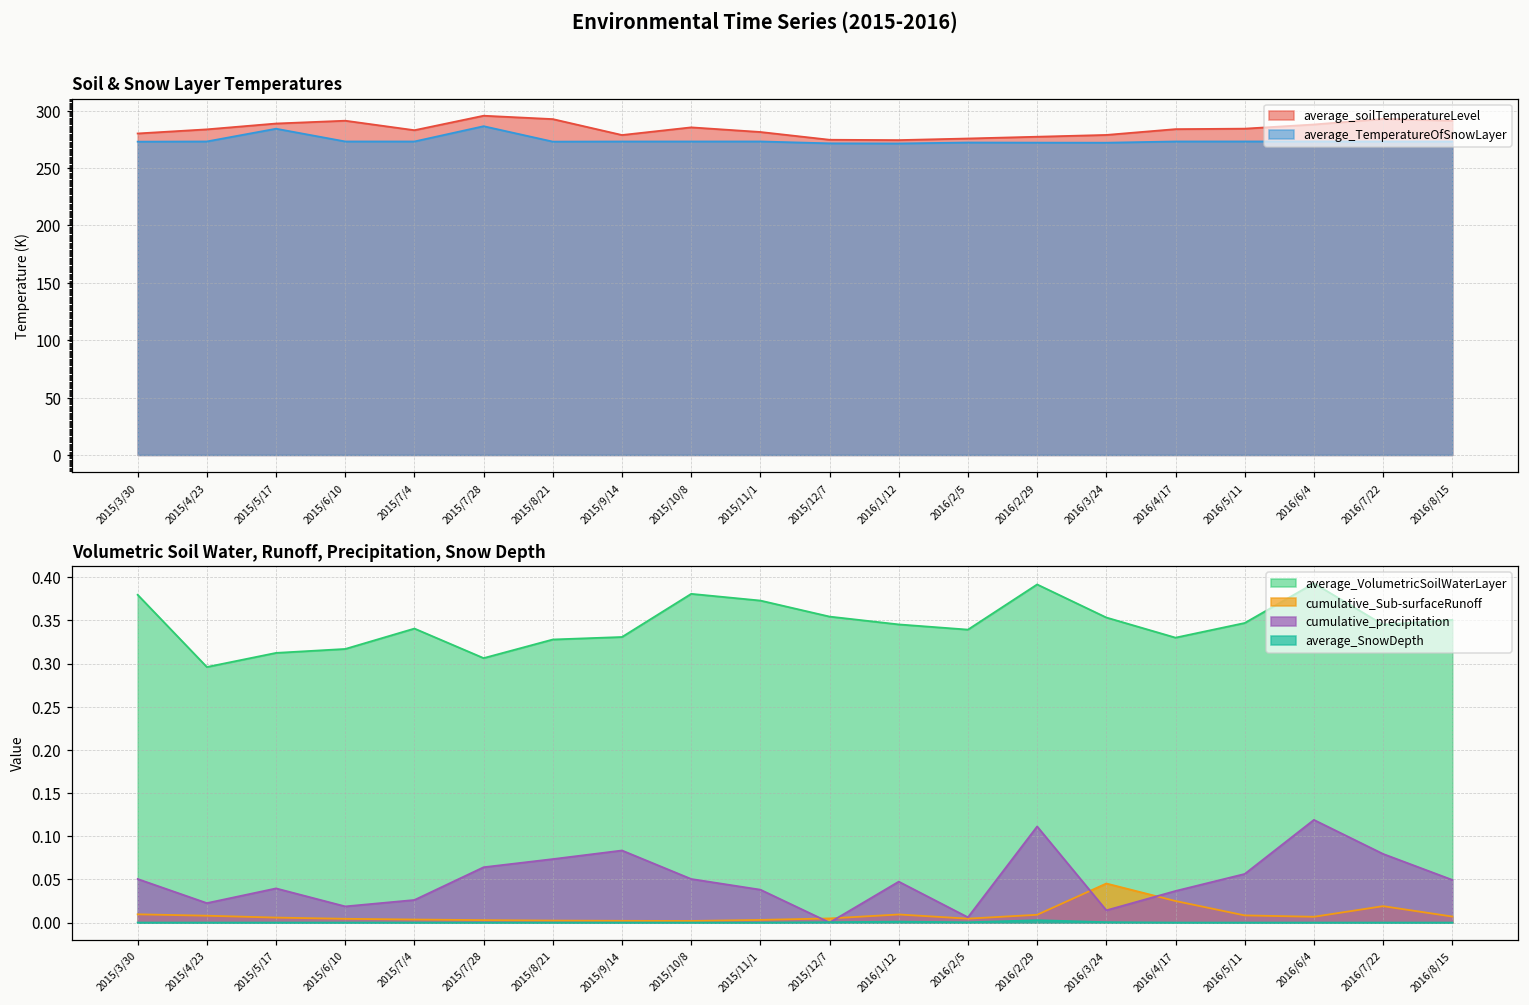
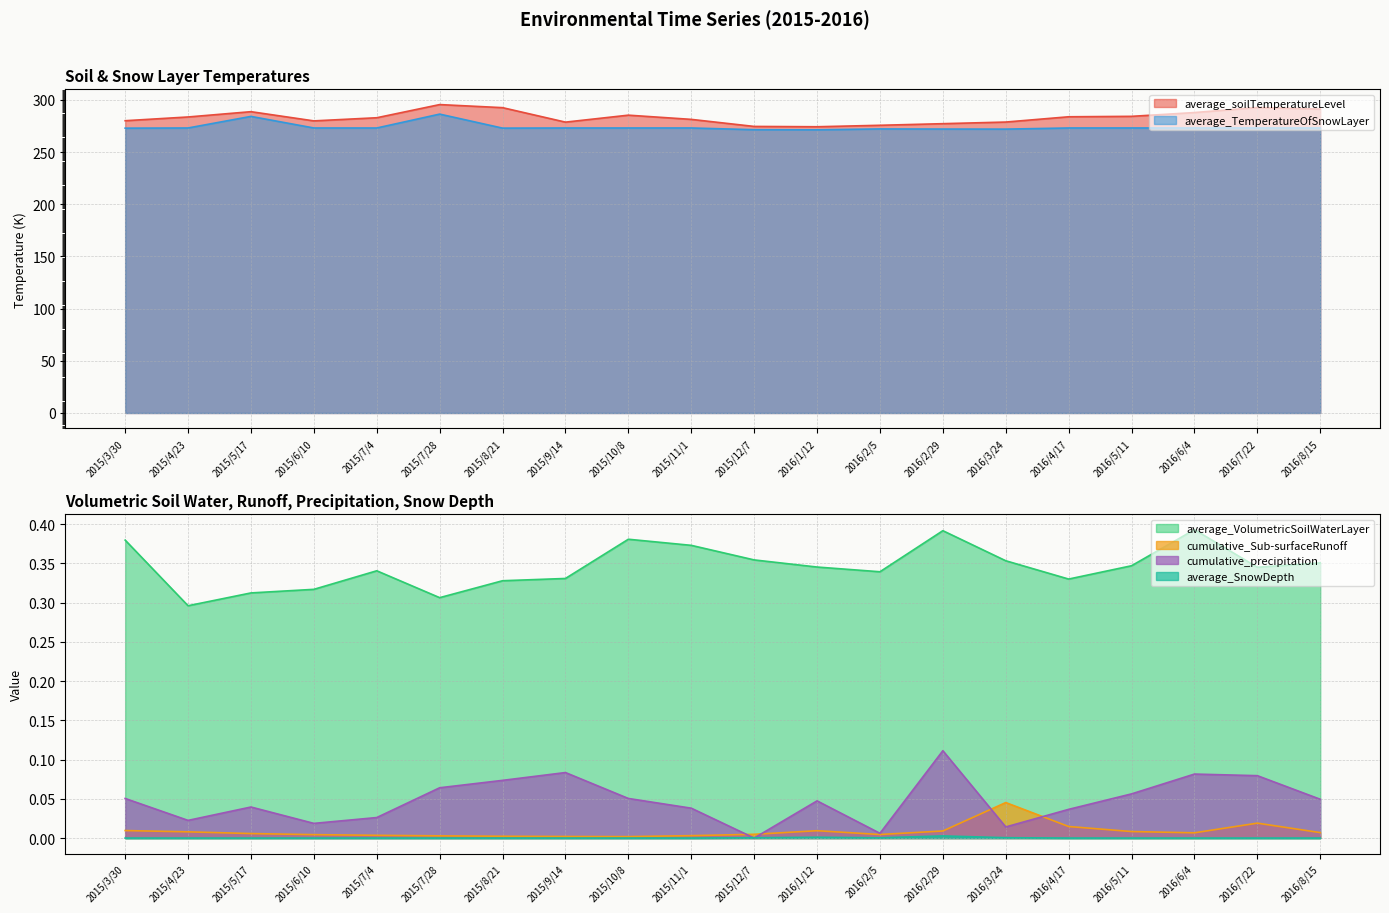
  {
    "Soil & Snow Layer Temperatures": {
      "average_soilTemperatureLevel": {
        "2015/3/30": 280,
        "2015/4/23": 284,
        "2015/5/17": 289,
-       "2015/6/10": 291,
+       "2015/6/10": 280,
        "2015/7/4": 283,
        "2015/7/28": 296,
        "2015/8/21": 293,
        "2015/9/14": 279,
        "2015/10/8": 285,
        "2015/11/1": 281,
        "2015/12/7": 275,
        "2016/1/12": 274,
        "2016/2/5": 276,
        "2016/2/29": 277,
        "2016/3/24": 279,
        "2016/4/17": 284,
        "2016/5/11": 284
      },
      "average_TemperatureOfSnowLayer": {
        "2015/3/30": 273,
        "2015/4/23": 273,
        "2015/5/17": 284,
        "2015/6/10": 273,
        "2015/7/4": 273,
        "2015/7/28": 286,
        "2015/8/21": 273,
        "2015/9/14": 273,
        "2015/10/8": 273,
        "2015/11/1": 273,
        "2015/12/7": 271,
        "2016/1/12": 271,
        "2016/2/5": 272,
        "2016/2/29": 272,
        "2016/3/24": 272,
        "2016/4/17": 273,
        "2016/5/11": 273
      }
    },
    "Volumetric Soil Water, Runoff, Precipitation, Snow Depth": {
      "cumulative_Sub-surfaceRunoff": {
        "2015/3/30": 0.01,
        "2015/4/23": 0.01,
        "2015/5/17": 0.01,
        "2015/6/10": 0.00,
        "2015/7/4": 0.00,
        "2015/12/7": 0.00,
        "2016/1/12": 0.01,
        "2016/2/29": 0.01,
        "2016/3/24": 0.05,
-       "2016/4/17": 0.02,
+       "2016/4/17": 0.01,
        "2016/5/11": 0.01,
        "2016/6/4": 0.01,
        "2016/7/22": 0.02,
        "2016/8/15": 0.01
      },
      "cumulative_precipitation": {
        "2015/3/30": 0.05,
        "2015/4/23": 0.02,
        "2015/5/17": 0.04,
        "2015/6/10": 0.02,
        "2015/7/4": 0.03,
        "2015/7/28": 0.06,
        "2015/8/21": 0.07,
        "2015/9/14": 0.08,
        "2015/10/8": 0.05,
        "2015/11/1": 0.04,
        "2016/1/12": 0.05,
        "2016/2/29": 0.11,
        "2016/3/24": 0.01,
        "2016/4/17": 0.04,
        "2016/5/11": 0.06,
-       "2016/6/4": 0.12,
+       "2016/6/4": 0.08,
        "2016/7/22": 0.08,
        "2016/8/15": 0.05
      }
    }
  }
